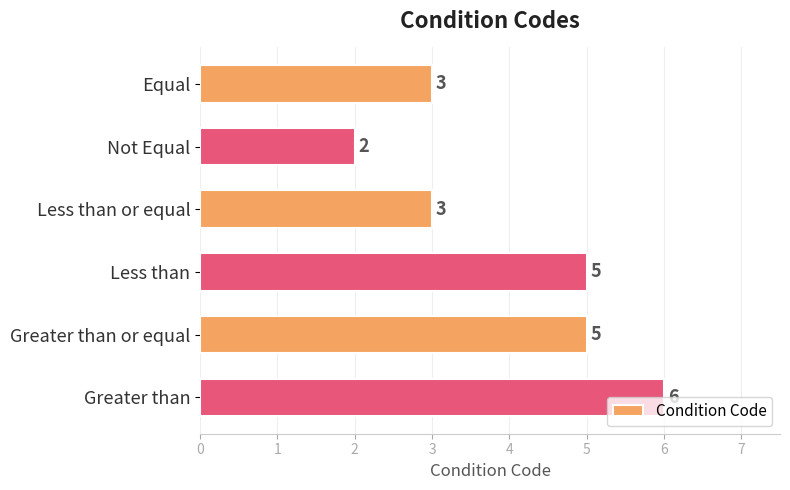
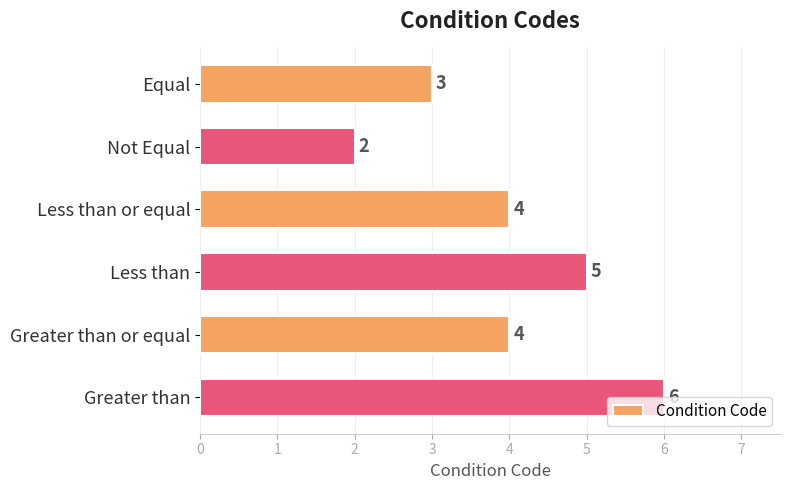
  {
    "Equal": 3,
    "Not Equal": 2,
-   "Less than or equal": 3,
+   "Less than or equal": 4,
    "Less than": 5,
-   "Greater than or equal": 5
+   "Greater than or equal": 4
  }
